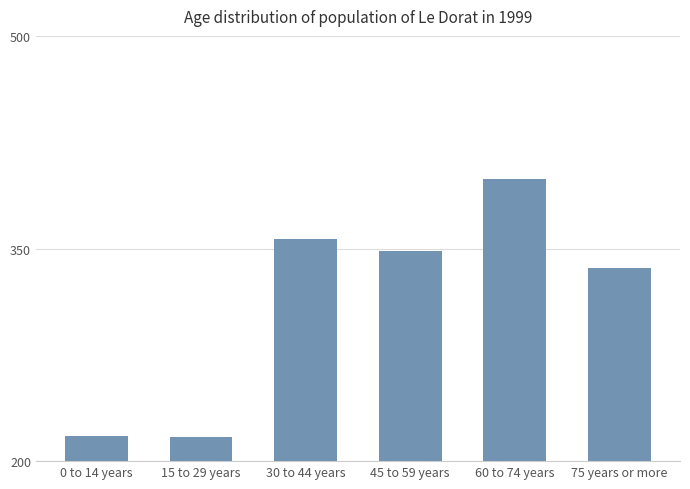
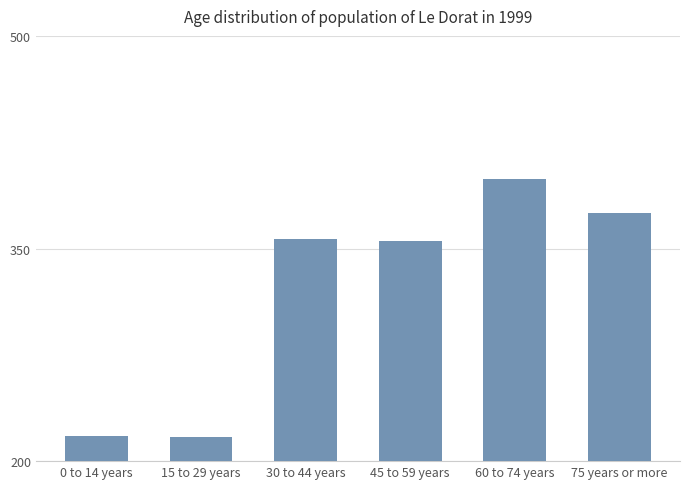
  {
    "0 to 14 years": 218,
    "15 to 29 years": 217,
    "30 to 44 years": 357,
-   "45 to 59 years": 348,
+   "45 to 59 years": 355,
    "60 to 74 years": 399,
-   "75 years or more": 336
+   "75 years or more": 375
  }
